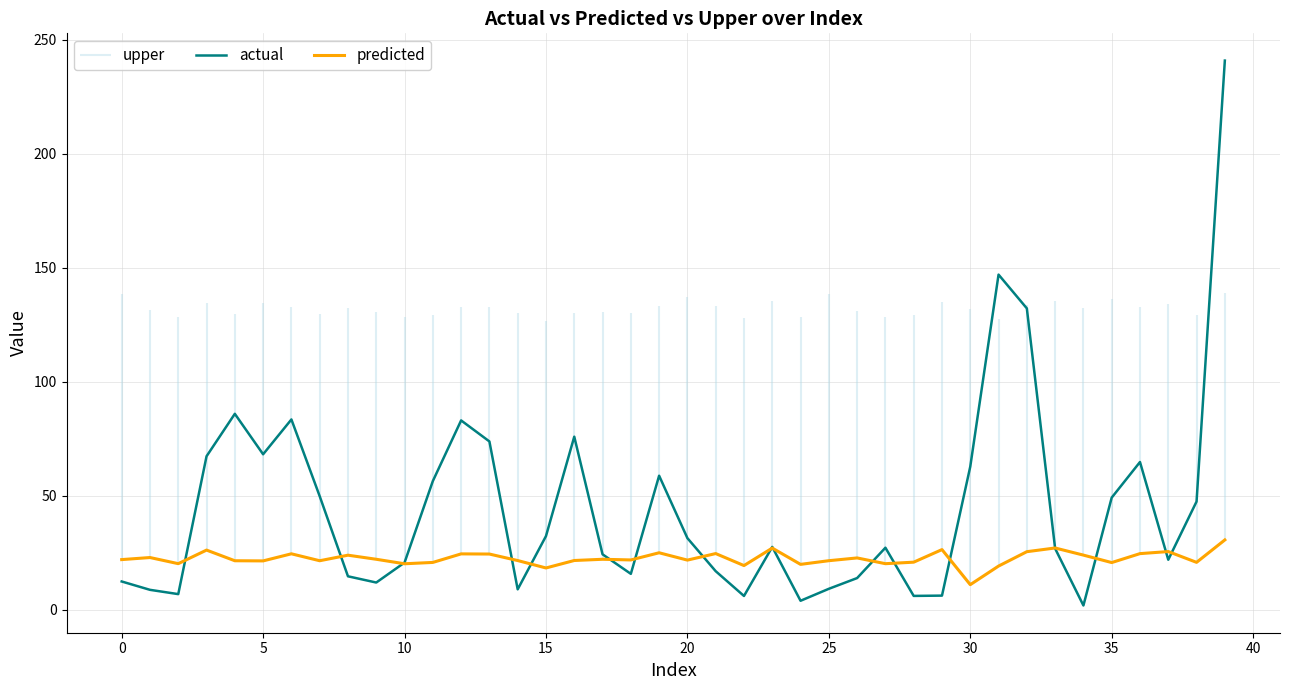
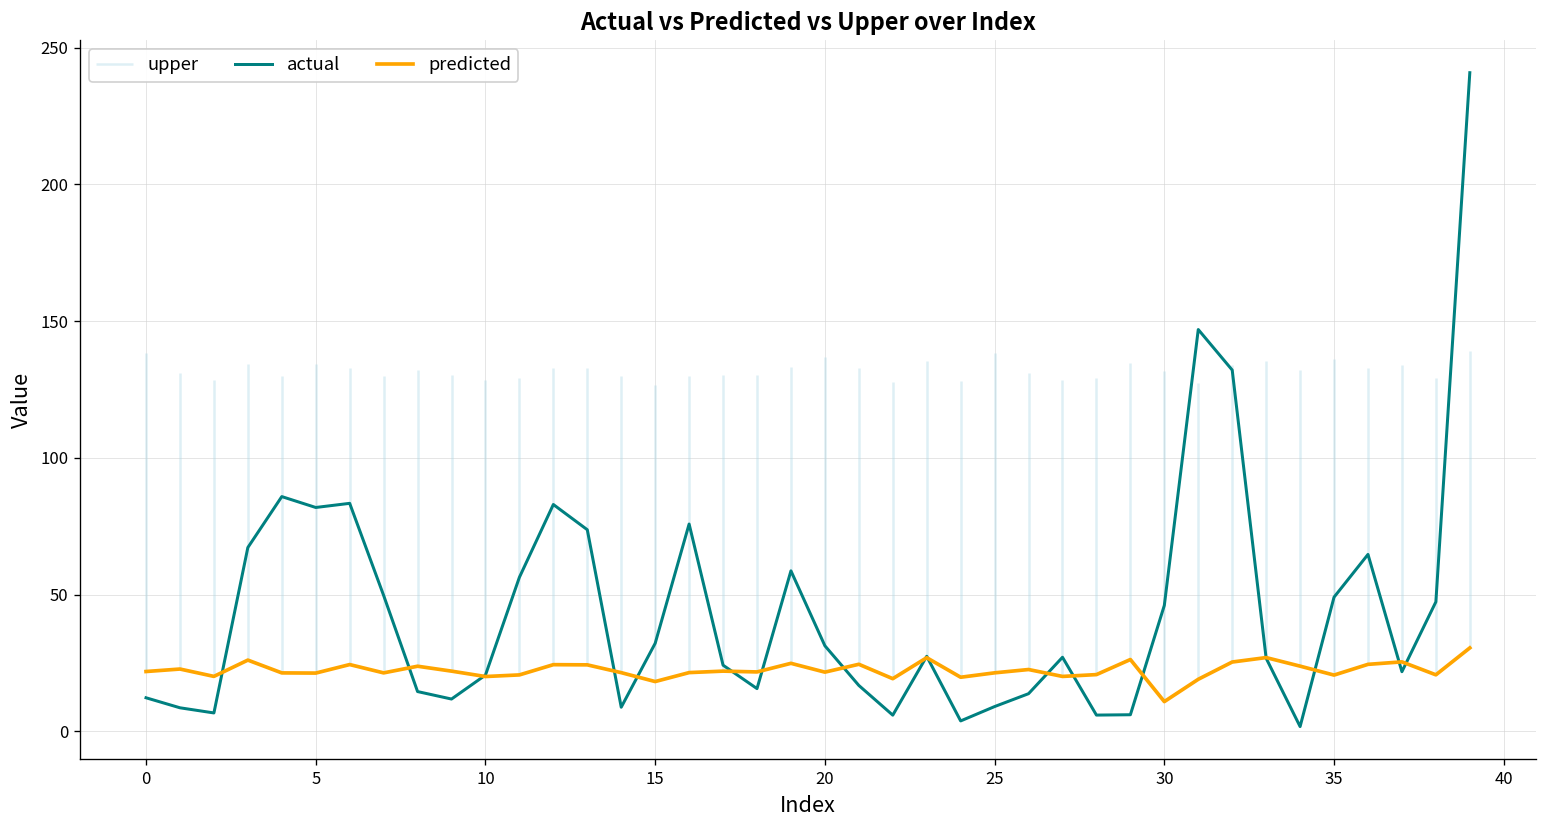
  {
    "actual": {
      "0": 12,
-     "5": 68,
+     "5": 82,
      "15": 32,
      "20": 31,
      "25": 9,
-     "30": 63,
+     "30": 46,
      "35": 49
    },
    "predicted": {
      "0": 22,
      "5": 21,
      "15": 18,
      "20": 22,
      "25": 21,
      "30": 11,
      "35": 21
    }
  }
